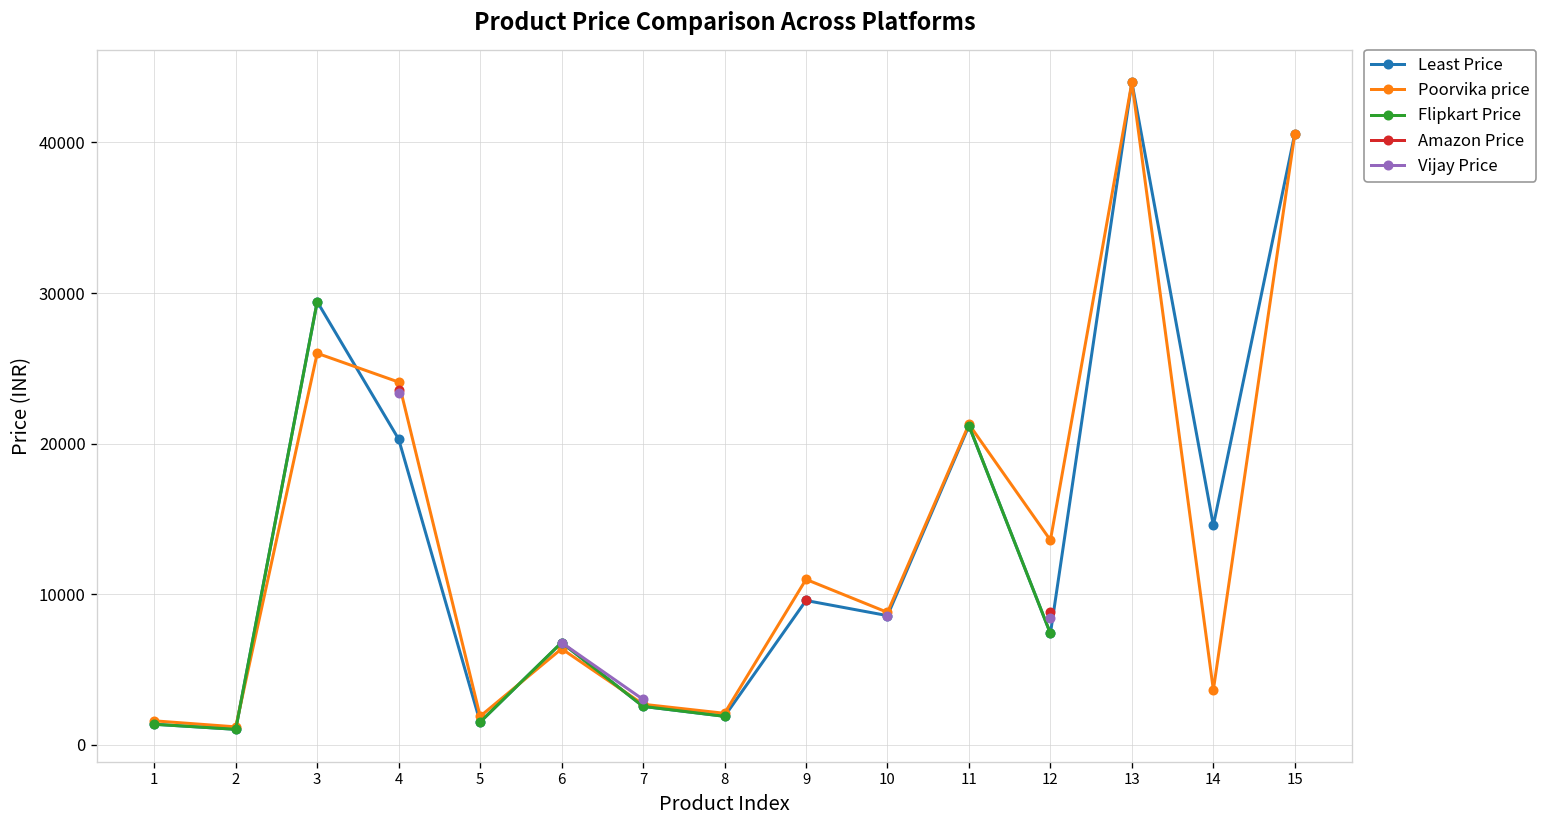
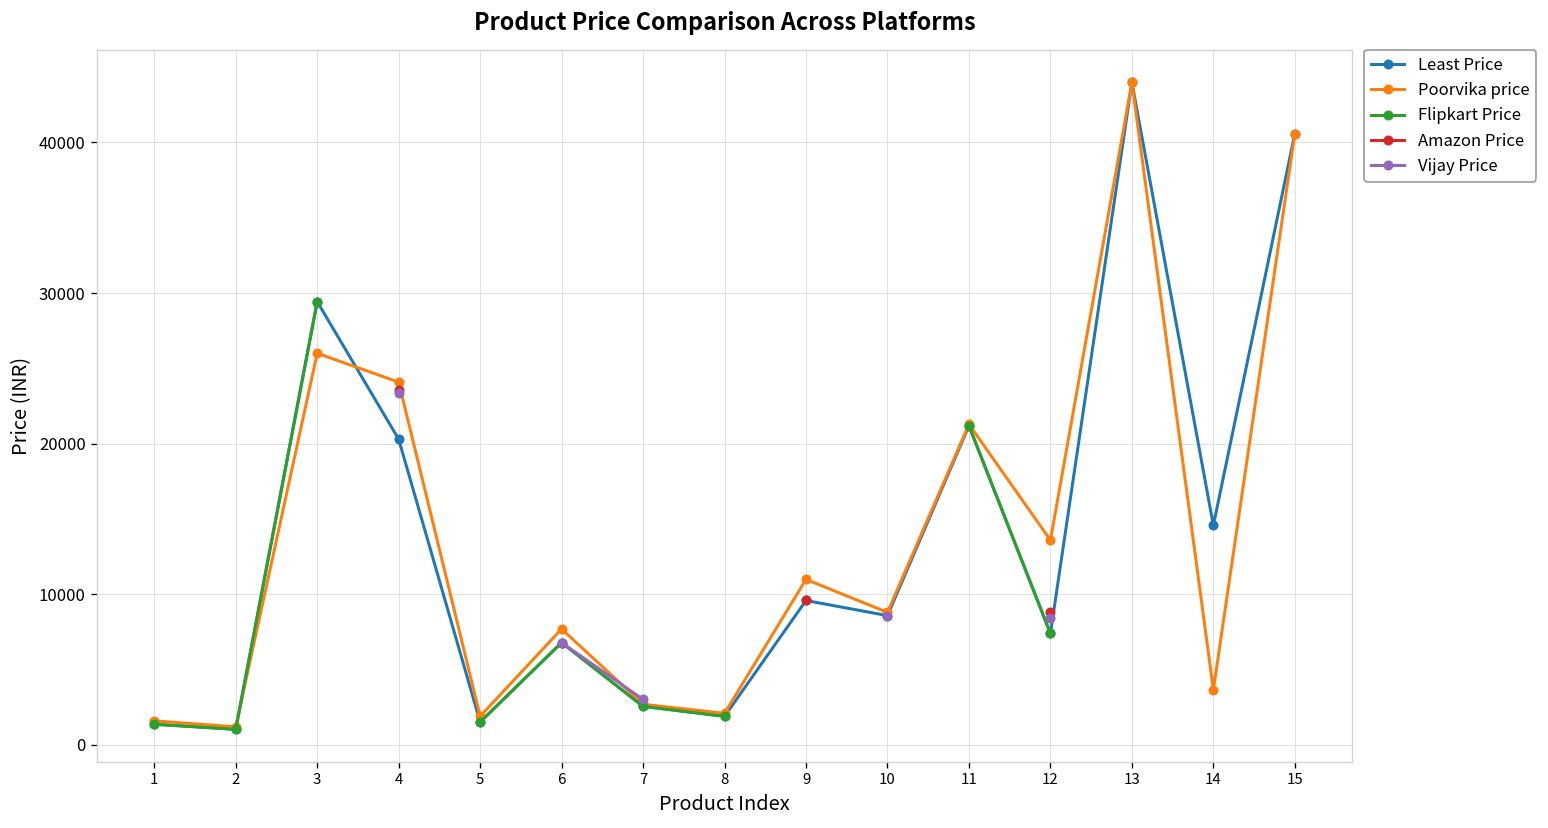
  {
    "Least Price": {
      "4": 20300,
      "14": 14600
    },
    "Poorvika price": {
      "1": 1600,
      "3": 26000,
      "4": 24100,
      "5": 1900,
-     "6": 6400,
+     "6": 7700,
      "9": 11000,
      "10": 8800,
      "12": 13600,
      "14": 3700
    },
    "Amazon Price": {
      "12": 8900
    },
    "Vijay Price": {
      "7": 3000,
      "12": 8400
    }
  }
